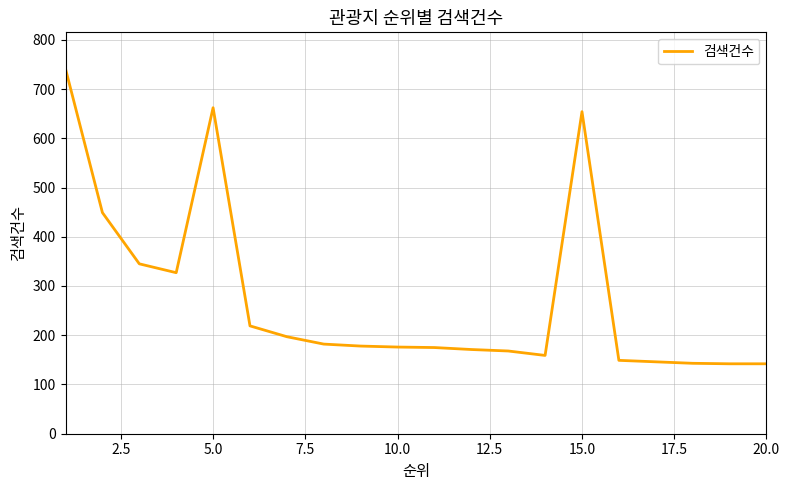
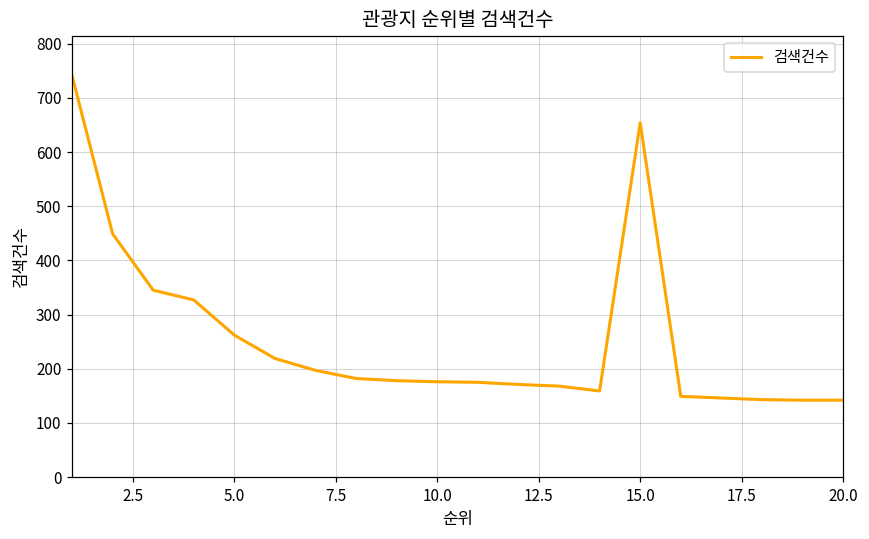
  {
-   "5.0": 660,
+   "5.0": 260,
    "10.0": 180,
    "15.0": 650,
    "20.0": 140
  }
